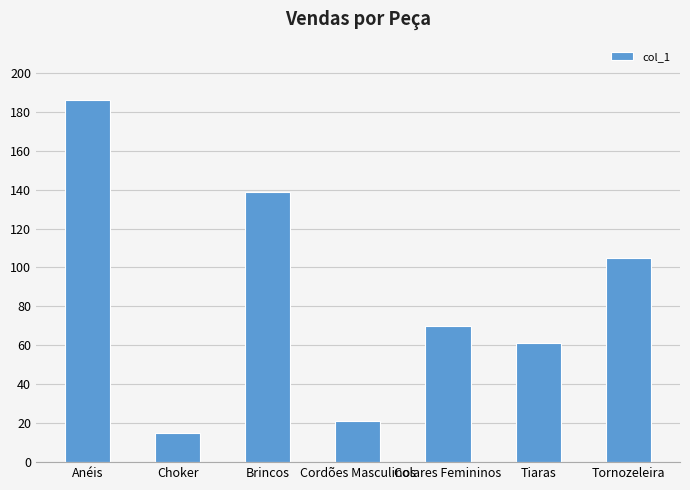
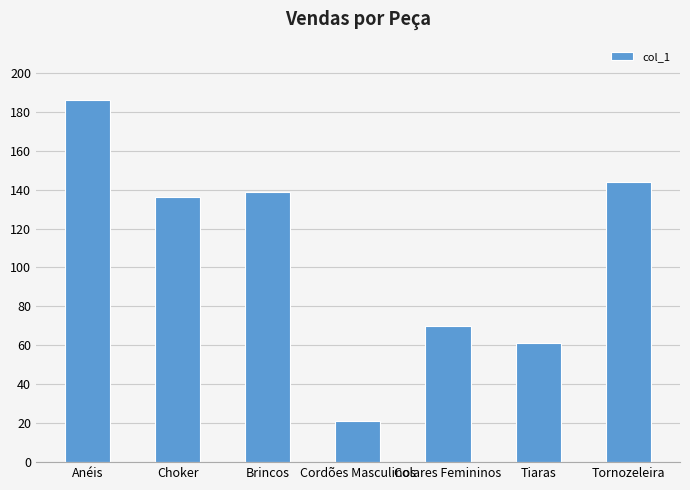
  {
    "Anéis": 186,
-   "Choker": 15,
+   "Choker": 136,
    "Brincos": 139,
    "Tiaras": 61,
-   "Tornozeleira": 105
+   "Tornozeleira": 144
  }
